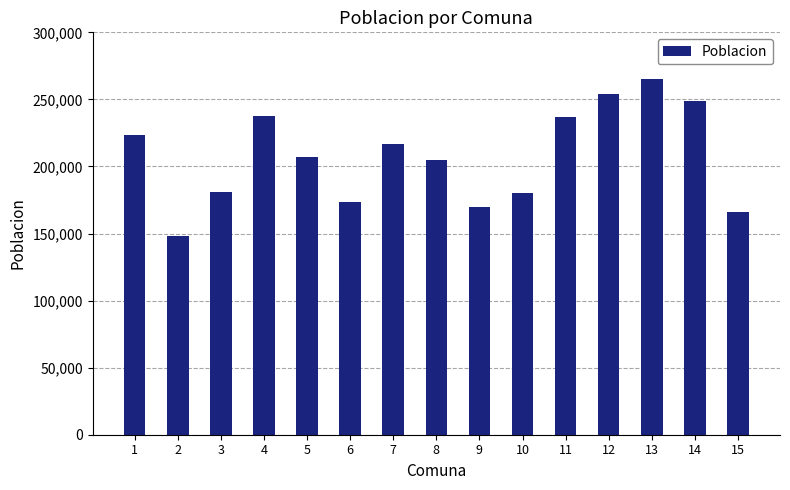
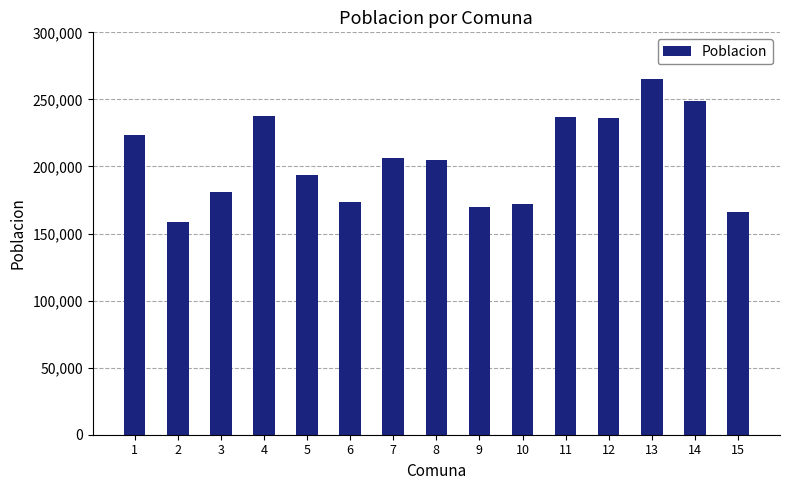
  {
    "1": "223,000",
-   "2": "148,000",
+   "2": "158,000",
    "3": "181,000",
    "4": "237,000",
-   "5": "207,000",
+   "5": "194,000",
    "6": "173,000",
-   "7": "217,000",
+   "7": "206,000",
    "8": "205,000",
    "9": "170,000",
-   "10": "180,000",
+   "10": "172,000",
    "11": "237,000",
-   "12": "254,000",
+   "12": "236,000",
    "13": "265,000",
    "14": "249,000",
    "15": "166,000"
  }
